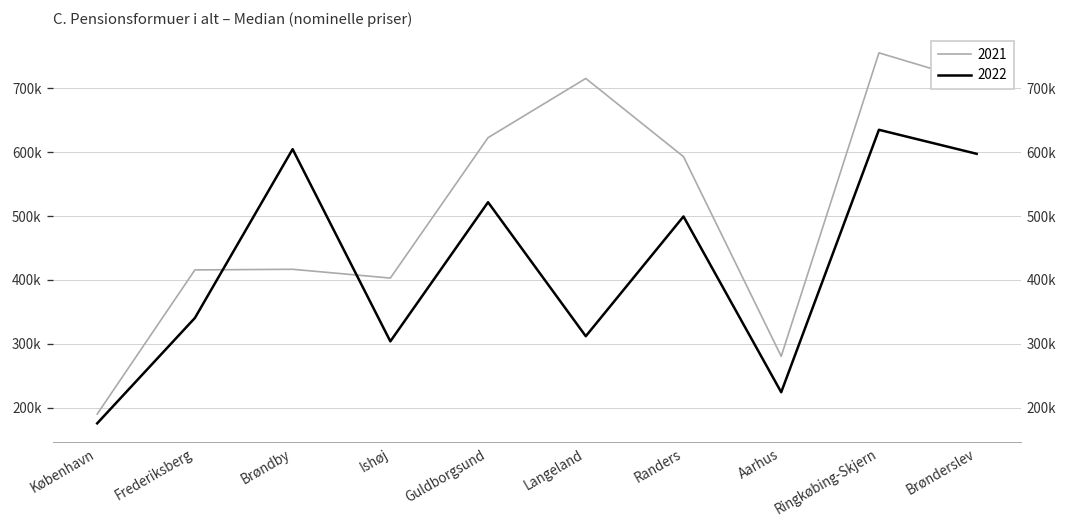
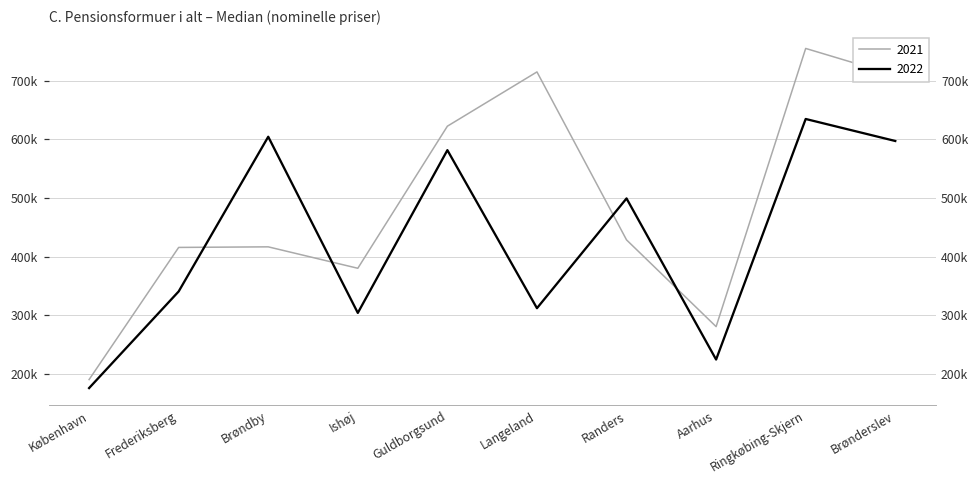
  {
    "2021": {
      "København": 190000,
      "Frederiksberg": 420000,
      "Brøndby": 420000,
-     "Ishøj": 400000,
+     "Ishøj": 380000,
      "Guldborgsund": 620000,
      "Langeland": 720000,
-     "Randers": 590000,
+     "Randers": 430000,
      "Aarhus": 280000,
      "Ringkøbing-Skjern": 760000
    },
    "2022": {
      "København": 180000,
      "Frederiksberg": 340000,
      "Brøndby": 600000,
      "Ishøj": 300000,
-     "Guldborgsund": 520000,
+     "Guldborgsund": 580000,
      "Langeland": 310000,
      "Randers": 500000,
      "Aarhus": 220000,
      "Ringkøbing-Skjern": 630000,
      "Brønderslev": 600000
    }
  }
